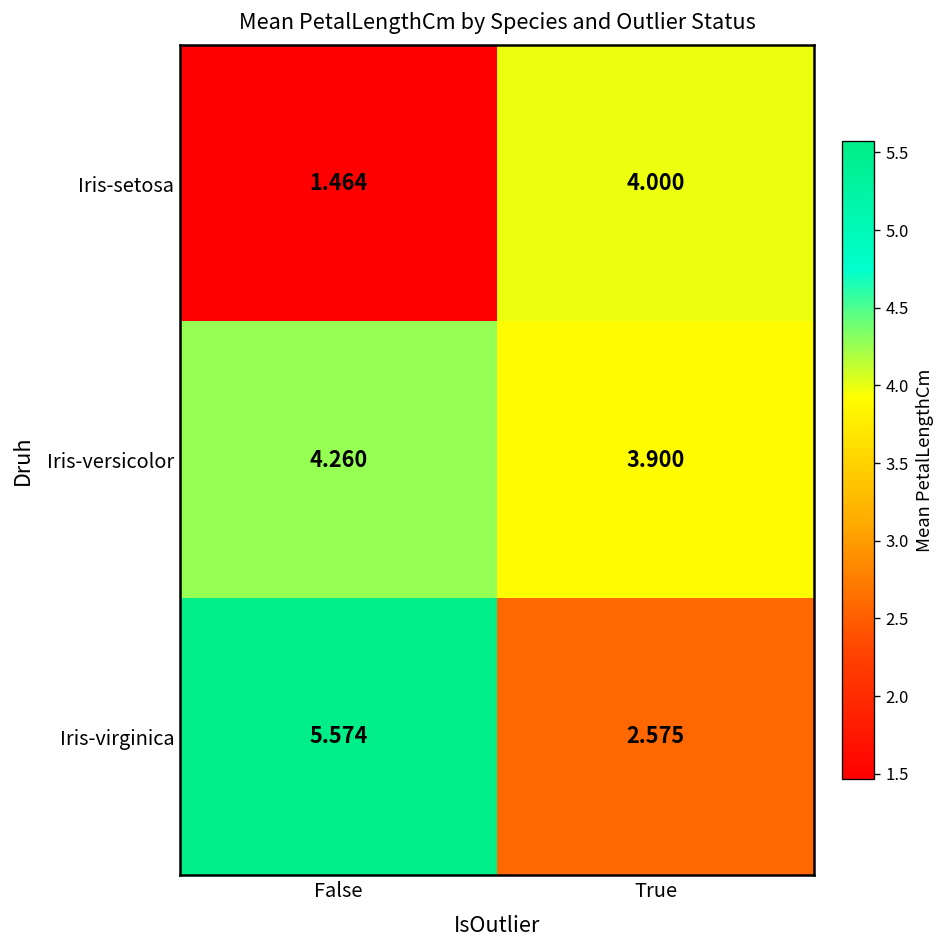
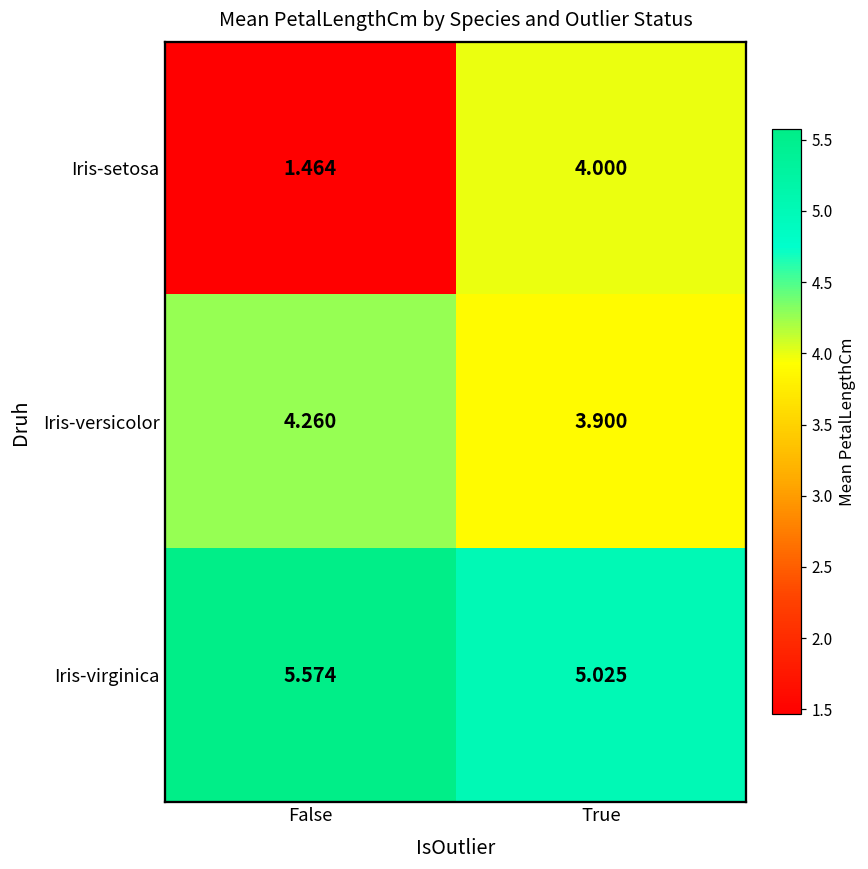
  {
    "Iris-setosa": {
      "False": 1.464,
      "True": 4.000
    },
    "Iris-versicolor": {
      "False": 4.260,
      "True": 3.900
    },
    "Iris-virginica": {
      "False": 5.574,
-     "True": 2.575
+     "True": 5.025
    }
  }
